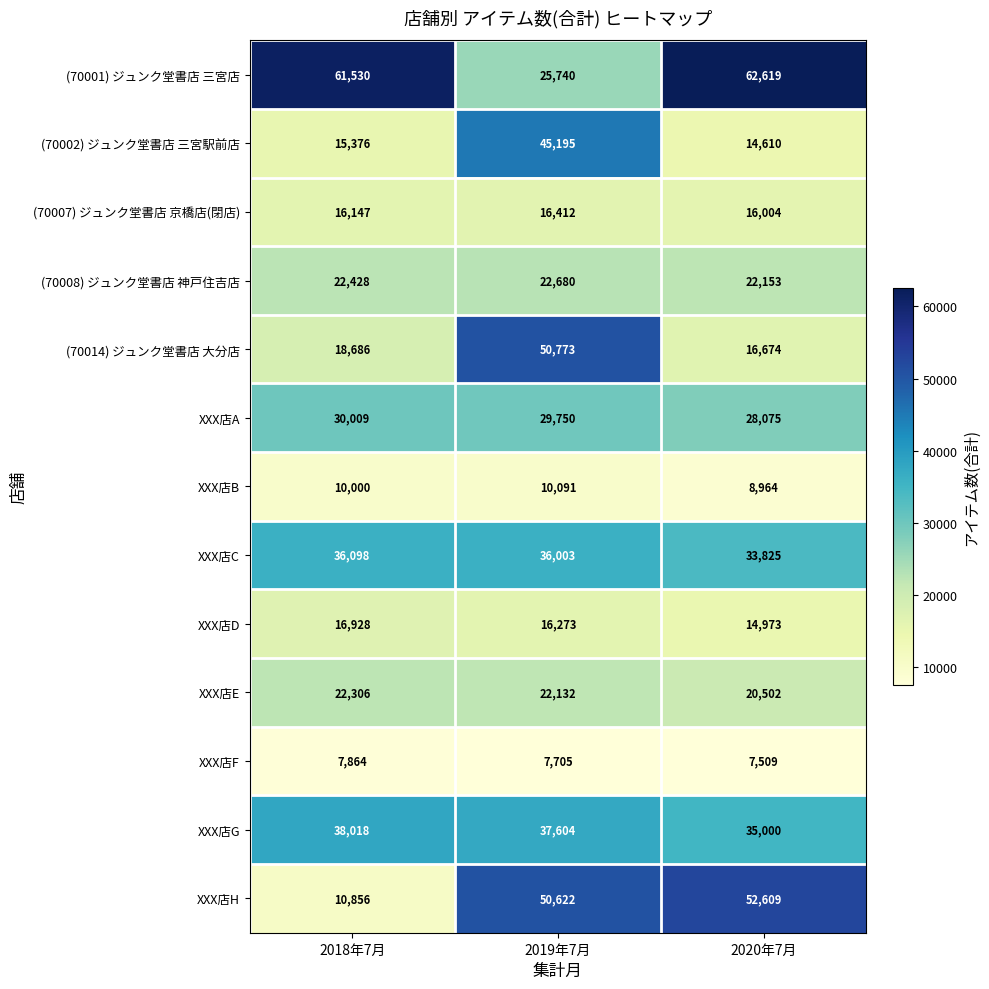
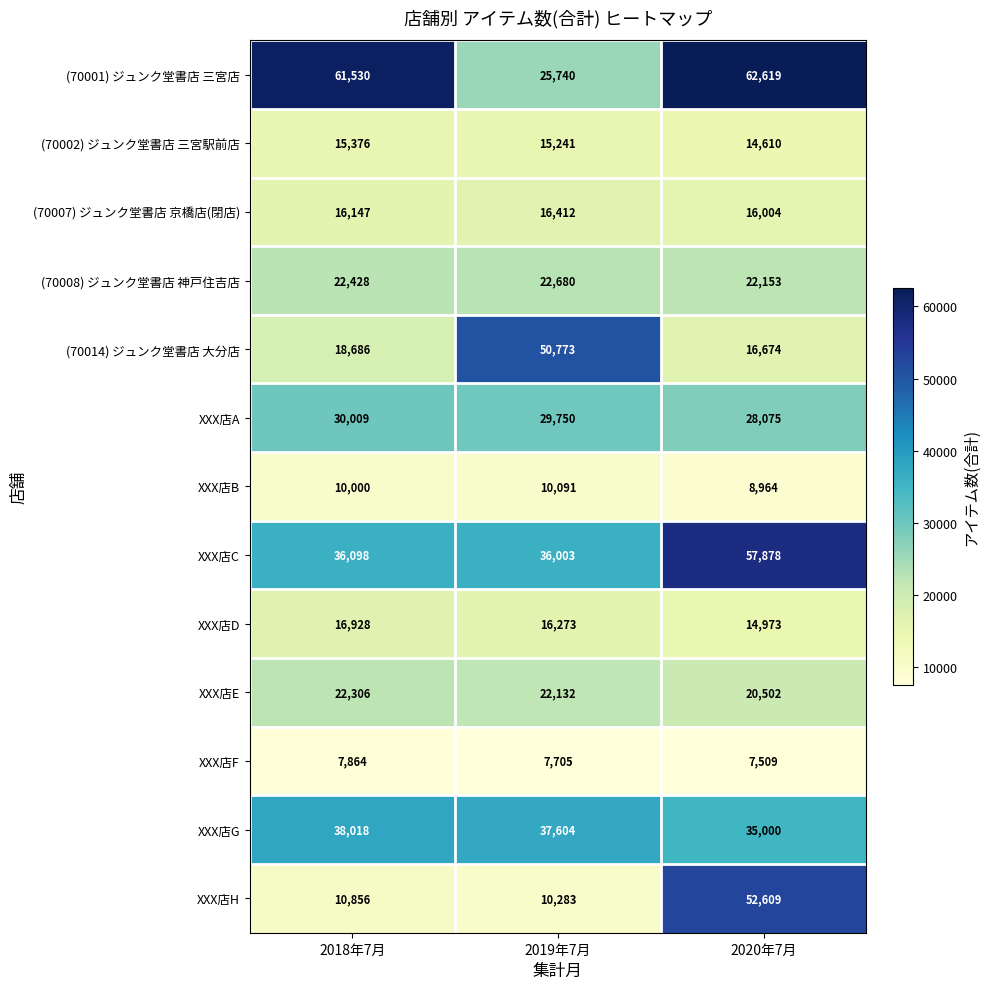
  {
    "(70001) ジュンク堂書店 三宮店": {
      "2018年7月": "61,530",
      "2019年7月": "25,740",
      "2020年7月": "62,619"
    },
    "(70002) ジュンク堂書店 三宮駅前店": {
      "2018年7月": "15,376",
-     "2019年7月": "45,195",
+     "2019年7月": "15,241",
      "2020年7月": "14,610"
    },
    "(70007) ジュンク堂書店 京橋店(閉店)": {
      "2018年7月": "16,147",
      "2019年7月": "16,412",
      "2020年7月": "16,004"
    },
    "(70008) ジュンク堂書店 神戸住吉店": {
      "2018年7月": "22,428",
      "2019年7月": "22,680",
      "2020年7月": "22,153"
    },
    "(70014) ジュンク堂書店 大分店": {
      "2018年7月": "18,686",
      "2019年7月": "50,773",
      "2020年7月": "16,674"
    },
    "XXX店A": {
      "2018年7月": "30,009",
      "2019年7月": "29,750",
      "2020年7月": "28,075"
    },
    "XXX店B": {
      "2018年7月": "10,000",
      "2019年7月": "10,091",
      "2020年7月": "8,964"
    },
    "XXX店C": {
      "2018年7月": "36,098",
      "2019年7月": "36,003",
-     "2020年7月": "33,825"
+     "2020年7月": "57,878"
    },
    "XXX店D": {
      "2018年7月": "16,928",
      "2019年7月": "16,273",
      "2020年7月": "14,973"
    },
    "XXX店E": {
      "2018年7月": "22,306",
      "2019年7月": "22,132",
      "2020年7月": "20,502"
    },
    "XXX店F": {
      "2018年7月": "7,864",
      "2019年7月": "7,705",
      "2020年7月": "7,509"
    },
    "XXX店G": {
      "2018年7月": "38,018",
      "2019年7月": "37,604",
      "2020年7月": "35,000"
    },
    "XXX店H": {
      "2018年7月": "10,856",
-     "2019年7月": "50,622",
+     "2019年7月": "10,283",
      "2020年7月": "52,609"
    }
  }
